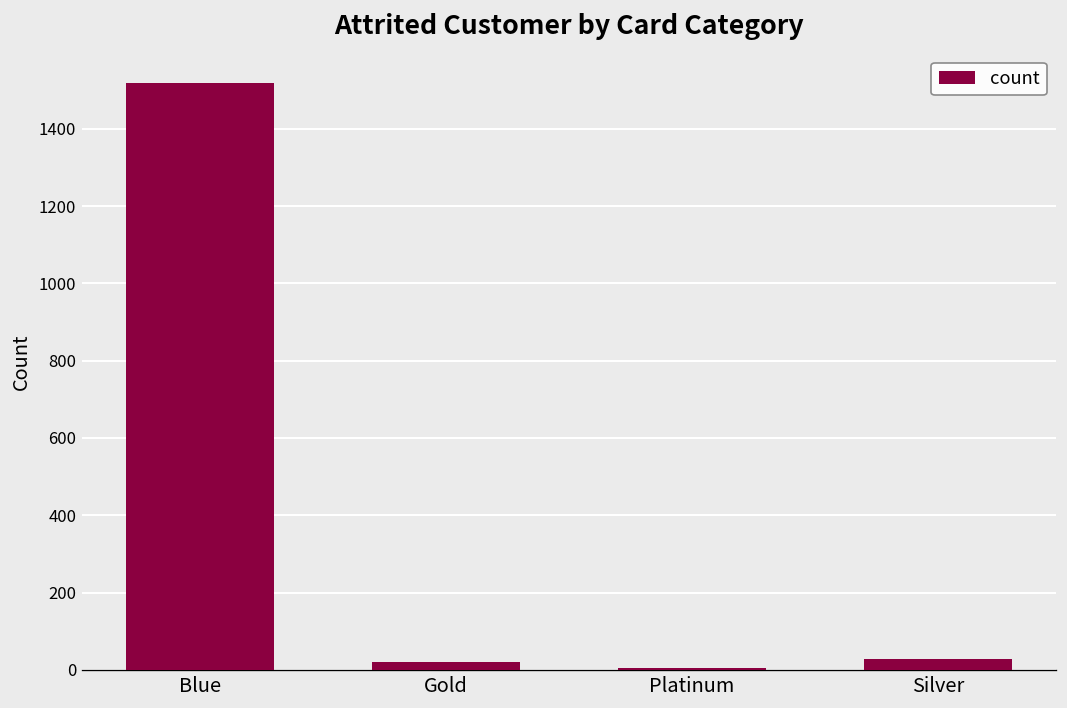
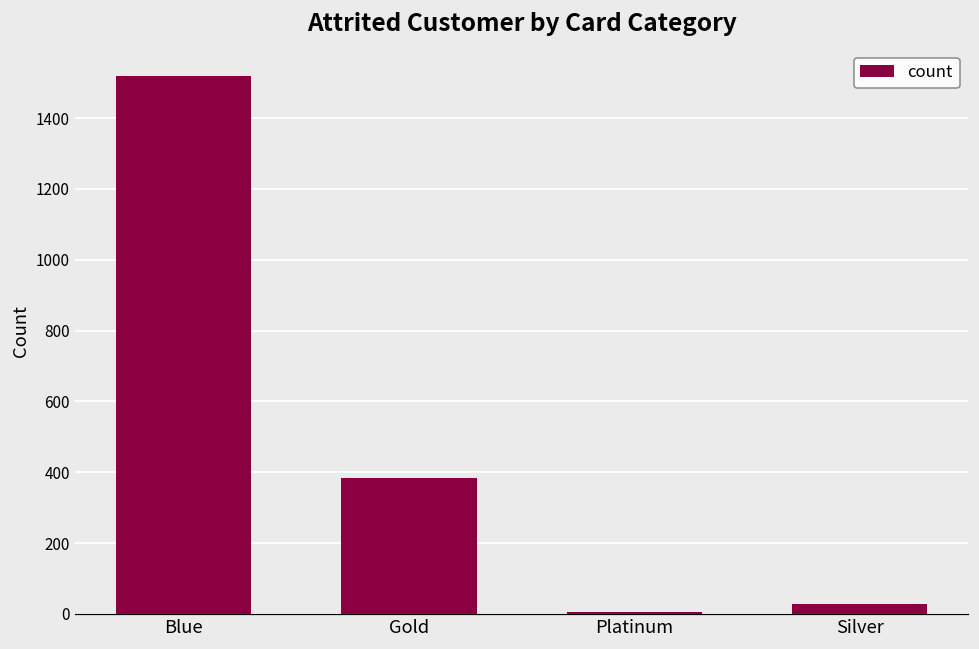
  {
    "Blue": 1520,
-   "Gold": 20,
+   "Gold": 380,
    "Silver": 30
  }
